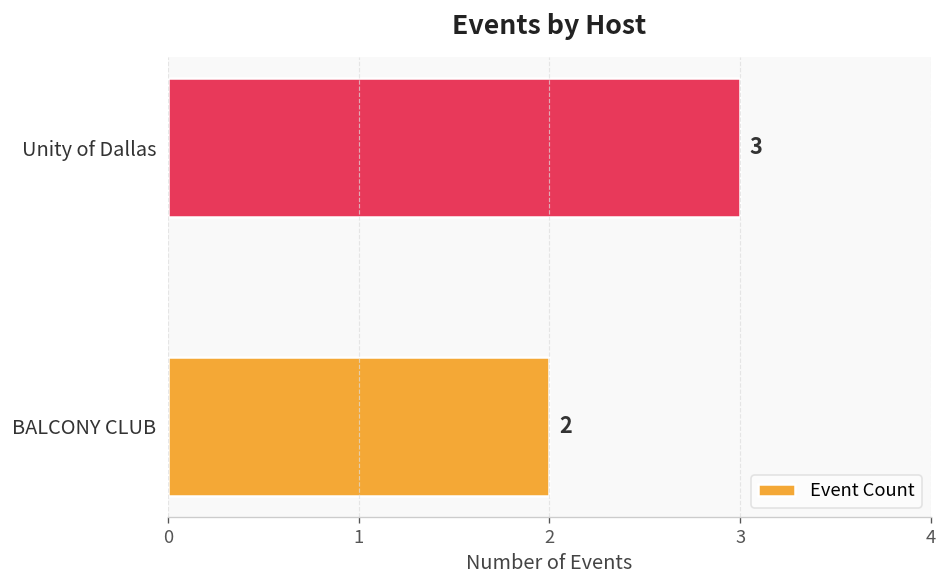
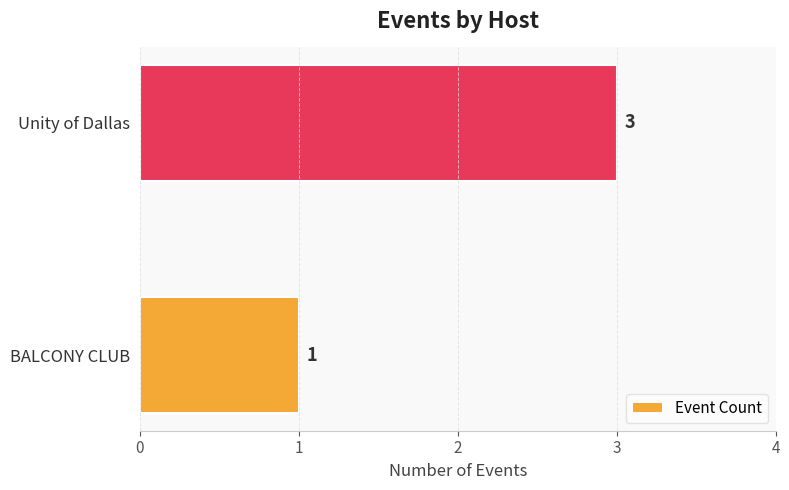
  {
    "Unity of Dallas": 3,
-   "BALCONY CLUB": 2
+   "BALCONY CLUB": 1
  }
